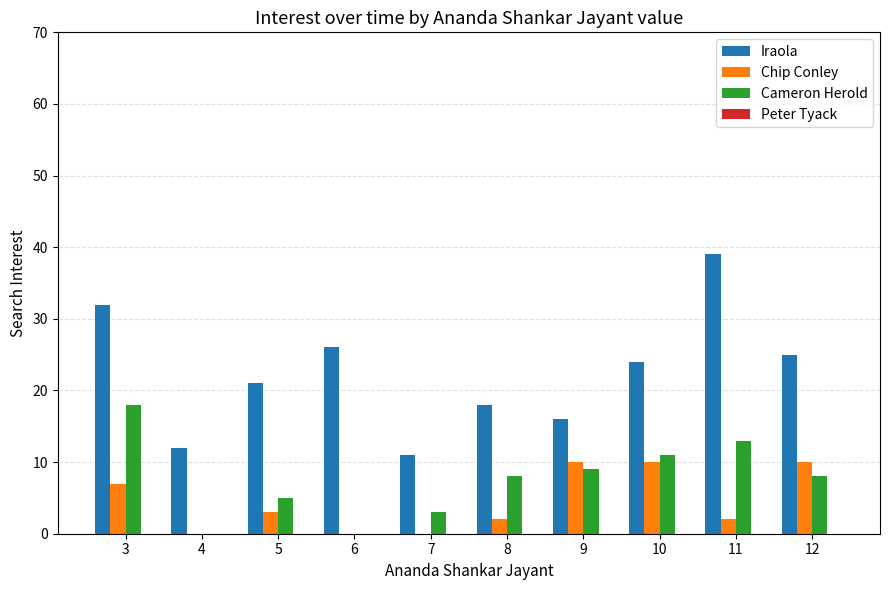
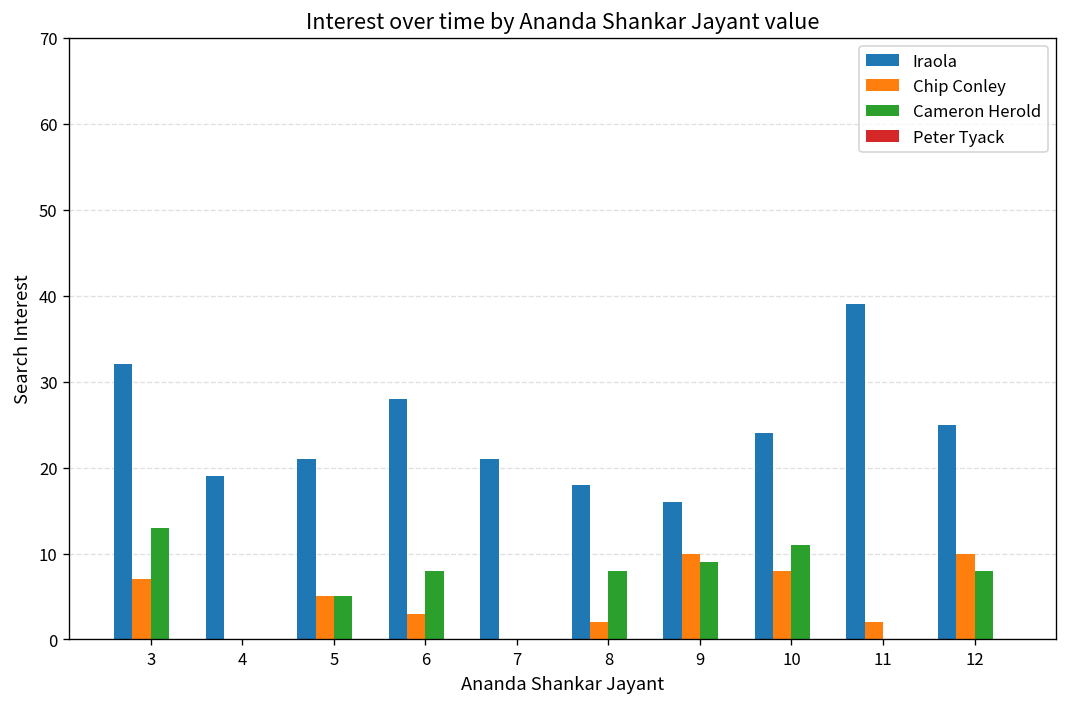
  {
    "Iraola": {
      "3": 32,
-     "4": 12,
+     "4": 19,
      "5": 21,
-     "6": 26,
-     "7": 11,
+     "6": 28,
+     "7": 21,
      "8": 18,
      "9": 16,
      "10": 24,
      "11": 39,
      "12": 25
    },
    "Chip Conley": {
      "3": 7,
      "4": 0,
-     "5": 3,
-     "6": 0,
+     "5": 5,
+     "6": 3,
      "7": 0,
      "8": 2,
      "9": 10,
-     "10": 10,
+     "10": 8,
      "11": 2,
      "12": 10
    },
    "Cameron Herold": {
-     "3": 18,
+     "3": 13,
      "4": 0,
      "5": 5,
-     "6": 0,
-     "7": 3,
+     "6": 8,
+     "7": 0,
      "8": 8,
      "9": 9,
      "10": 11,
-     "11": 13,
+     "11": 0,
      "12": 8
    },
    "Peter Tyack": {
      "3": 0,
      "4": 0,
      "5": 0,
      "6": 0,
      "7": 0,
      "8": 0,
      "9": 0,
      "10": 0,
      "11": 0,
      "12": 0
    }
  }
